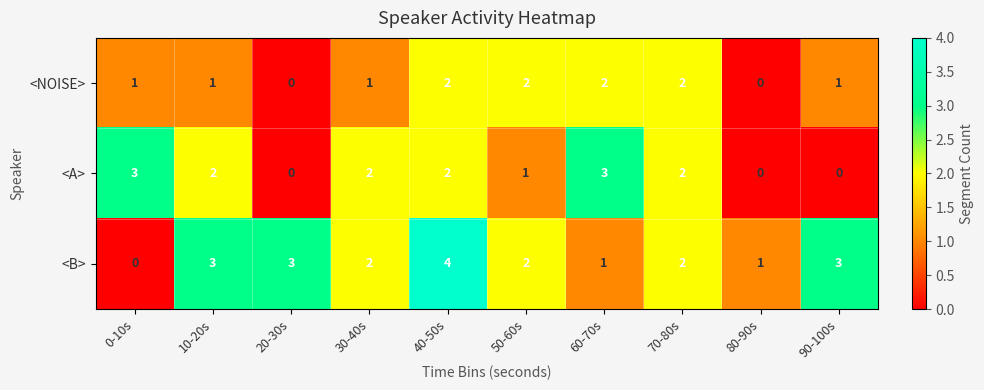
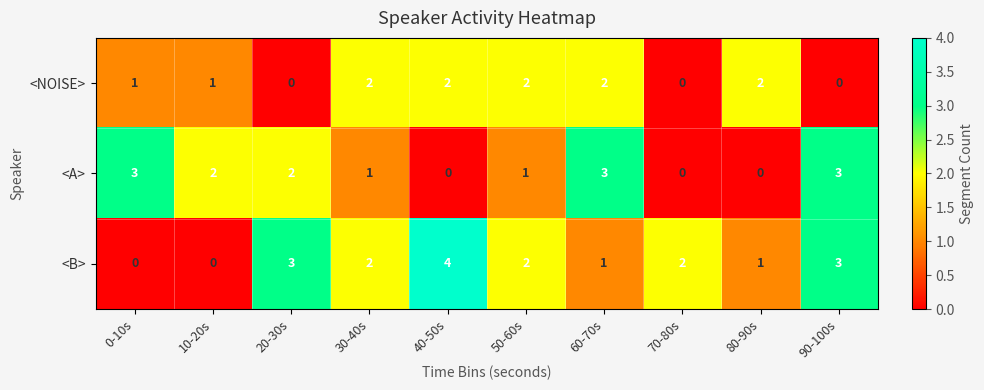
  {
    "<NOISE>": {
      "0-10s": 1,
      "10-20s": 1,
      "20-30s": 0,
-     "30-40s": 1,
+     "30-40s": 2,
      "40-50s": 2,
      "50-60s": 2,
      "60-70s": 2,
-     "70-80s": 2,
-     "80-90s": 0,
-     "90-100s": 1
+     "70-80s": 0,
+     "80-90s": 2,
+     "90-100s": 0
    },
    "<A>": {
      "0-10s": 3,
      "10-20s": 2,
-     "20-30s": 0,
-     "30-40s": 2,
-     "40-50s": 2,
+     "20-30s": 2,
+     "30-40s": 1,
+     "40-50s": 0,
      "50-60s": 1,
      "60-70s": 3,
-     "70-80s": 2,
+     "70-80s": 0,
      "80-90s": 0,
-     "90-100s": 0
+     "90-100s": 3
    },
    "<B>": {
      "0-10s": 0,
-     "10-20s": 3,
+     "10-20s": 0,
      "20-30s": 3,
      "30-40s": 2,
      "40-50s": 4,
      "50-60s": 2,
      "60-70s": 1,
      "70-80s": 2,
      "80-90s": 1,
      "90-100s": 3
    }
  }
